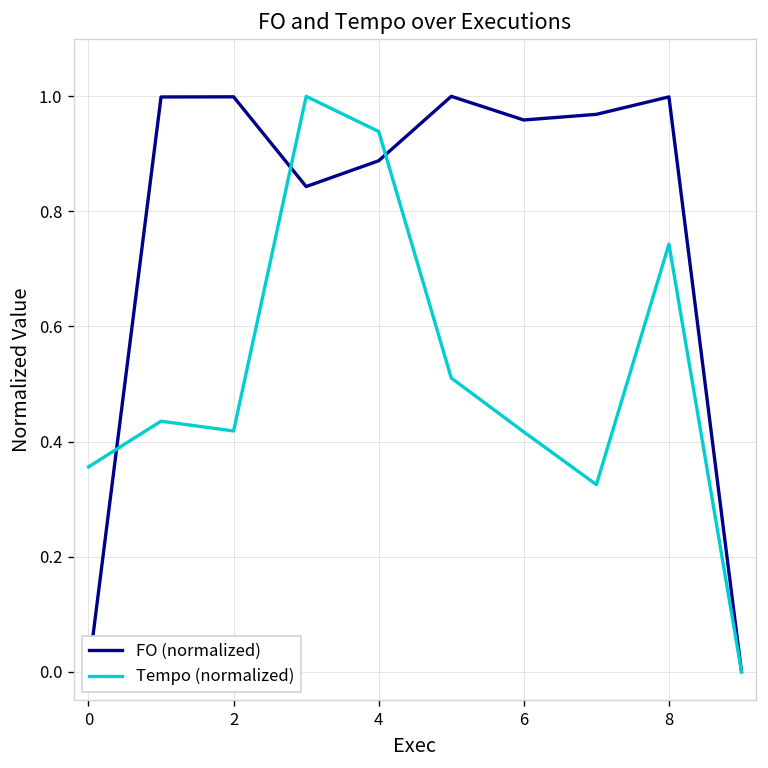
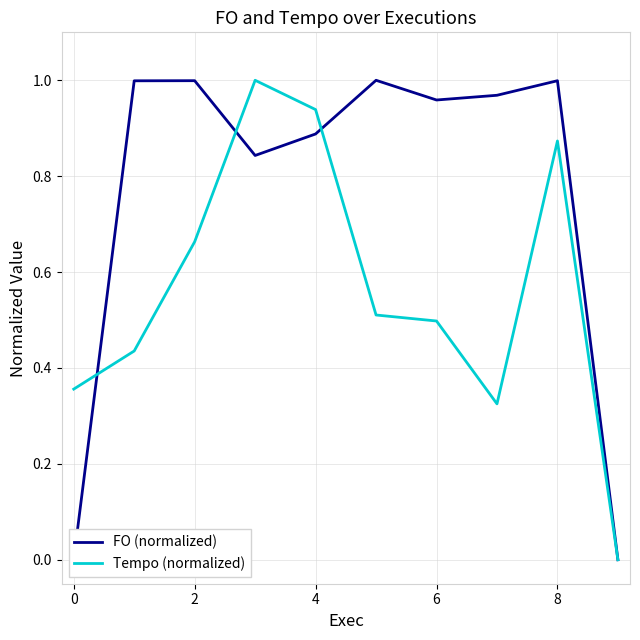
  {
    "FO (normalized)": {
      "2": 1.00,
      "4": 0.89,
      "6": 0.96,
      "8": 1.00
    },
    "Tempo (normalized)": {
      "0": 0.36,
-     "2": 0.42,
+     "2": 0.66,
      "4": 0.94,
-     "6": 0.42,
-     "8": 0.74
+     "6": 0.50,
+     "8": 0.87
    }
  }
